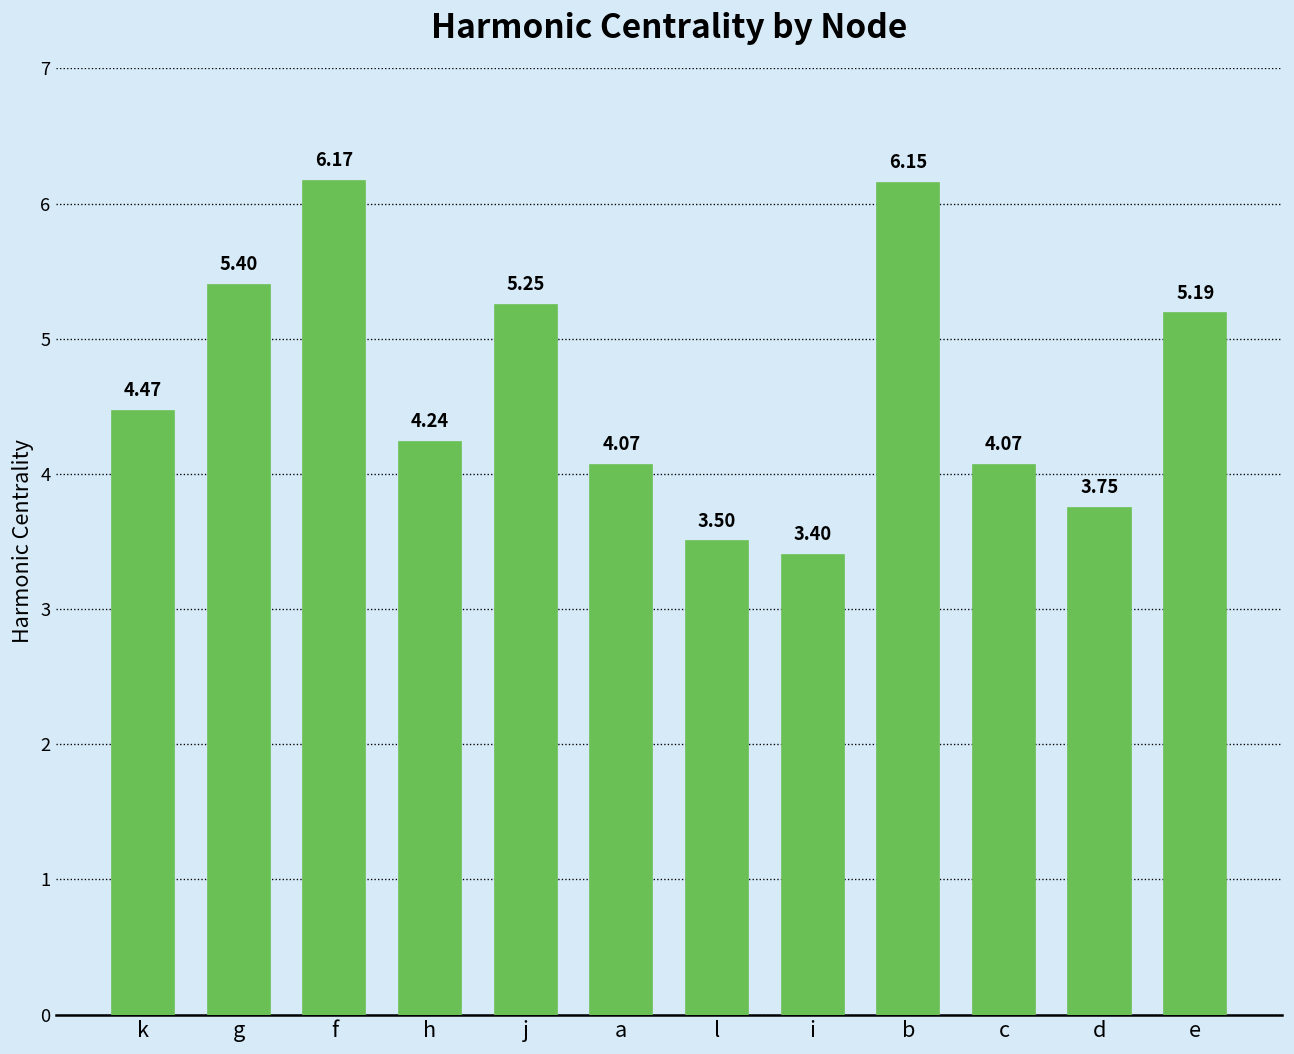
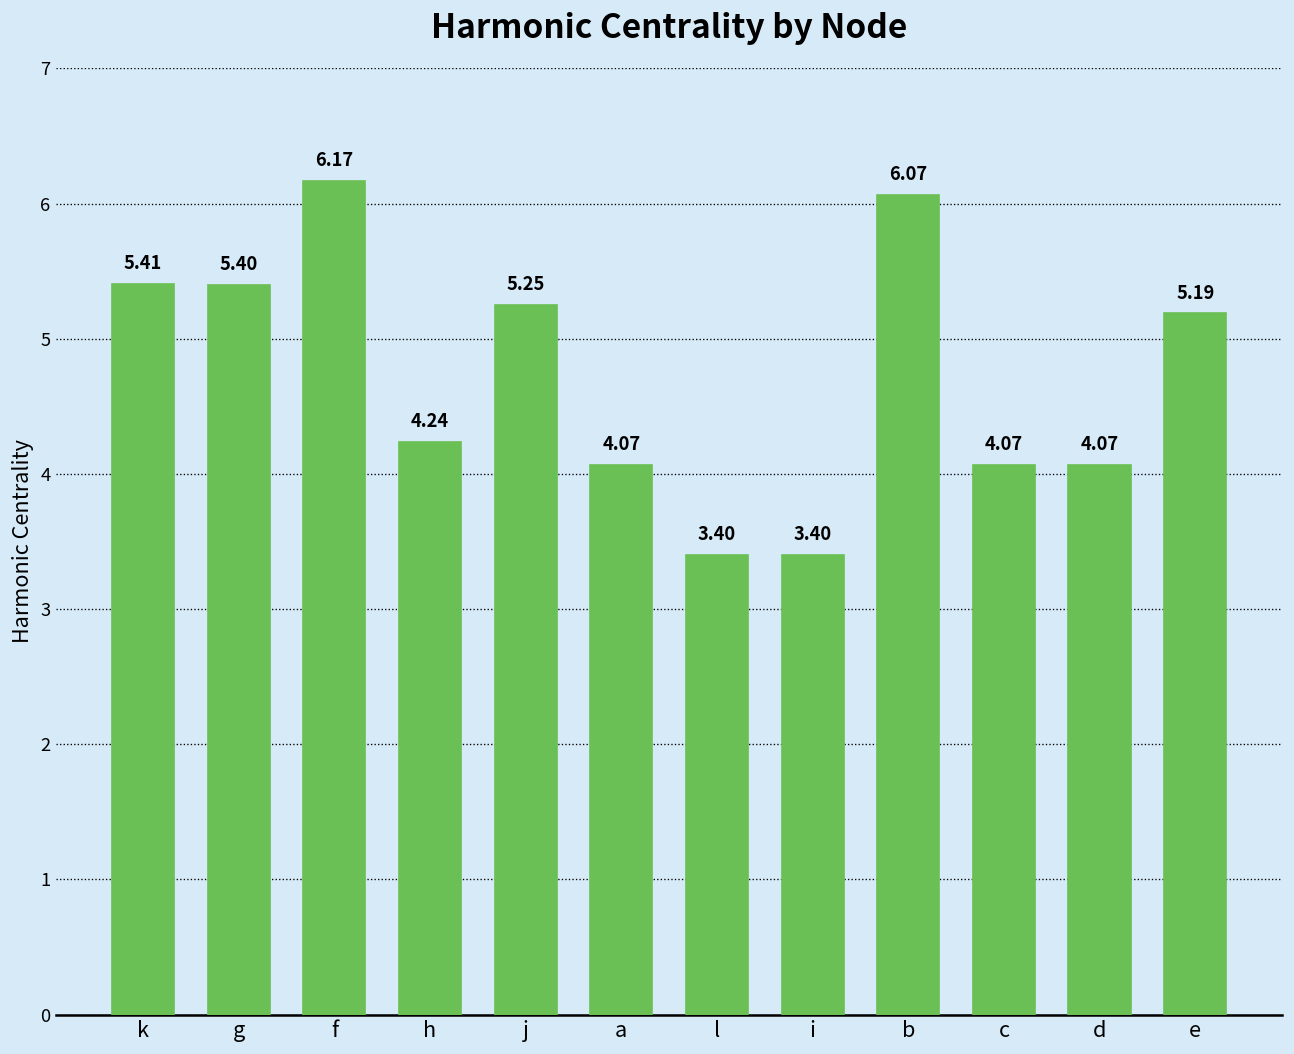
  {
-   "k": 4.47,
+   "k": 5.41,
    "g": 5.40,
    "f": 6.17,
    "h": 4.24,
    "j": 5.25,
    "a": 4.07,
-   "l": 3.50,
+   "l": 3.40,
    "i": 3.40,
-   "b": 6.15,
+   "b": 6.07,
    "c": 4.07,
-   "d": 3.75,
+   "d": 4.07,
    "e": 5.19
  }
